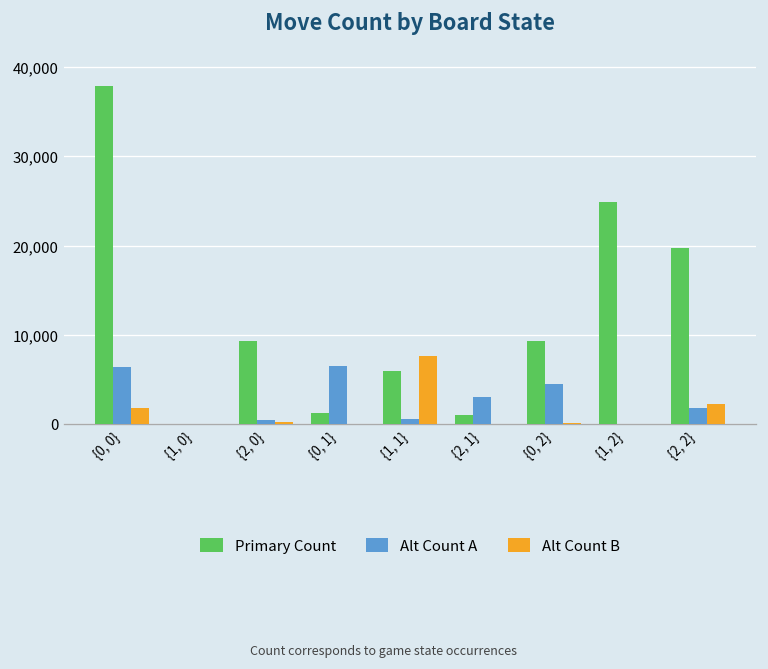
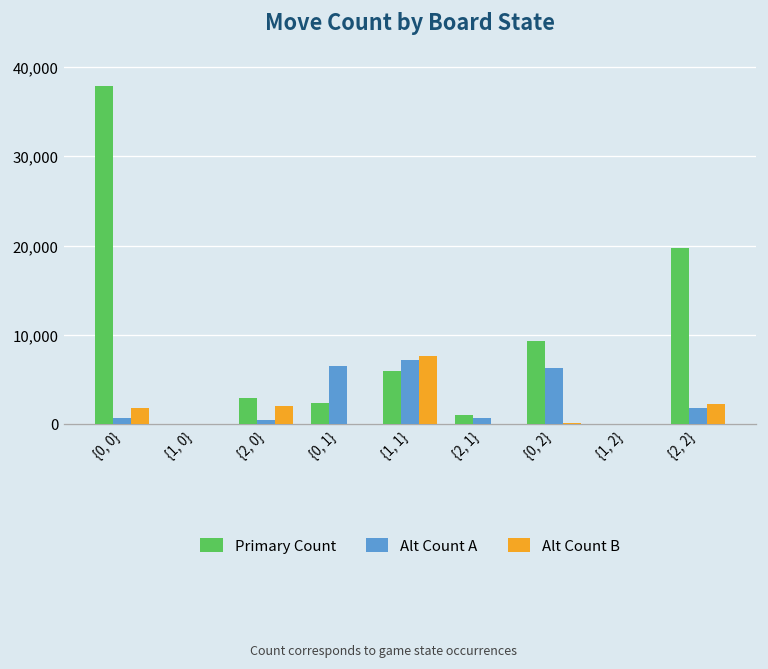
  {
    "Primary Count": {
      "{0, 0}": "38,000",
-     "{2, 0}": "9,000",
-     "{0, 1}": "1,000",
+     "{2, 0}": "3,000",
+     "{0, 1}": "2,000",
      "{1, 1}": "6,000",
      "{2, 1}": "1,000",
      "{0, 2}": "9,000",
-     "{1, 2}": "25,000",
+     "{1, 2}": "0",
      "{2, 2}": "20,000"
    },
    "Alt Count A": {
-     "{0, 0}": "6,000",
+     "{0, 0}": "1,000",
      "{2, 0}": "1,000",
      "{0, 1}": "7,000",
-     "{1, 1}": "1,000",
-     "{2, 1}": "3,000",
-     "{0, 2}": "4,000",
+     "{1, 1}": "7,000",
+     "{2, 1}": "1,000",
+     "{0, 2}": "6,000",
      "{2, 2}": "2,000"
    },
    "Alt Count B": {
      "{0, 0}": "2,000",
-     "{2, 0}": "0",
+     "{2, 0}": "2,000",
      "{1, 1}": "8,000",
      "{2, 2}": "2,000"
    }
  }
